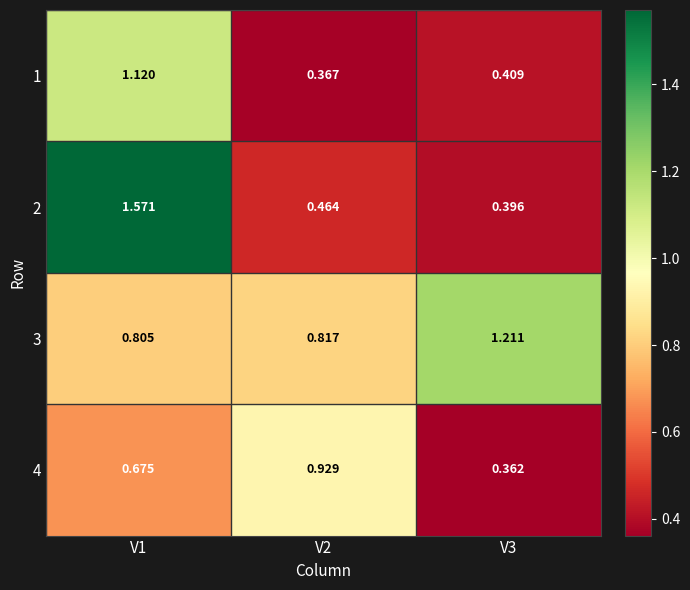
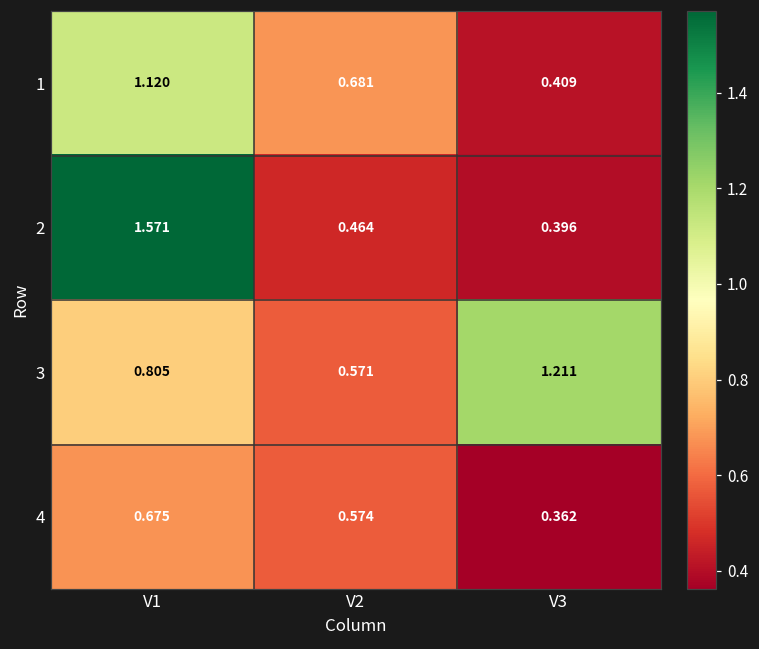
  {
    "1": {
      "V1": 1.120,
-     "V2": 0.367,
+     "V2": 0.681,
      "V3": 0.409
    },
    "2": {
      "V1": 1.571,
      "V2": 0.464,
      "V3": 0.396
    },
    "3": {
      "V1": 0.805,
-     "V2": 0.817,
+     "V2": 0.571,
      "V3": 1.211
    },
    "4": {
      "V1": 0.675,
-     "V2": 0.929,
+     "V2": 0.574,
      "V3": 0.362
    }
  }
